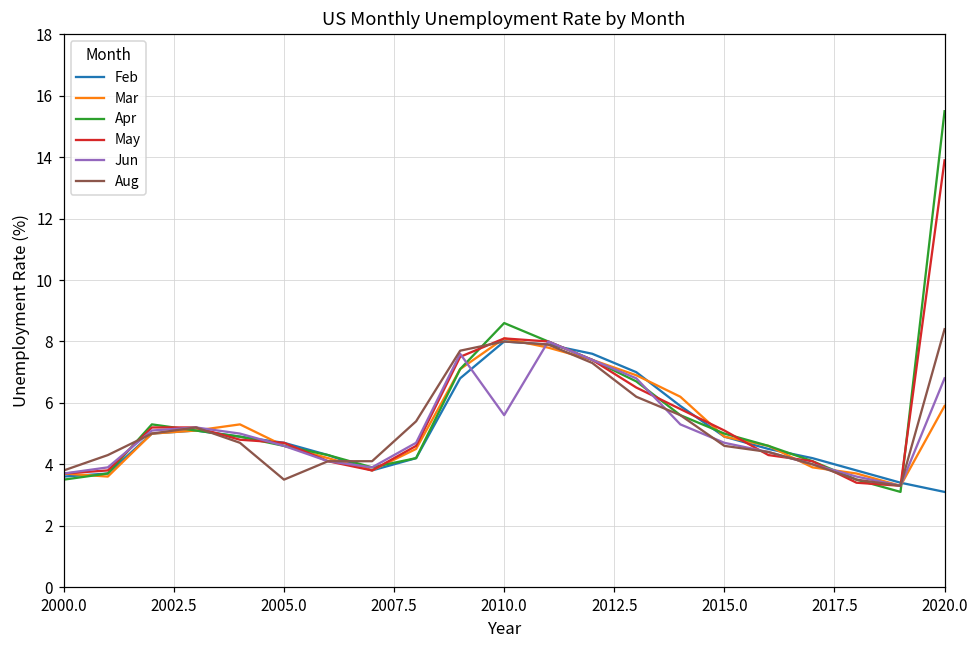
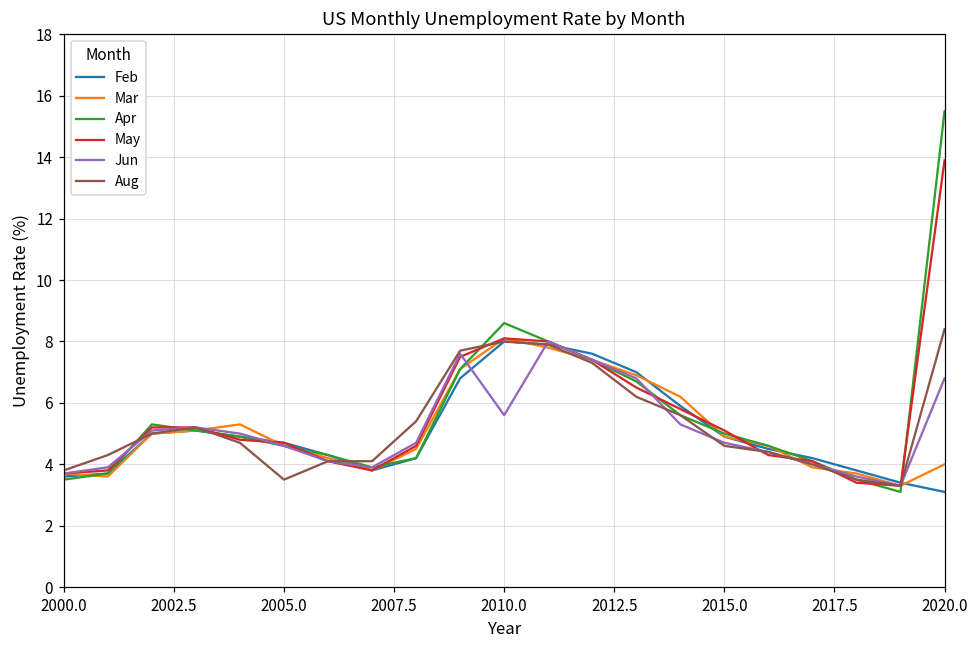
  {
    "Feb": {
      "2000.0": 3.6,
      "2020.0": 3.1
    },
    "Mar": {
-     "2020.0": 5.9
+     "2020.0": 4.0
    },
    "Apr": {
      "2000.0": 3.5,
      "2010.0": 8.6,
      "2015.0": 5.0,
      "2020.0": 15.5
    },
    "May": {
      "2015.0": 5.1,
      "2020.0": 13.9
    },
    "Jun": {
      "2010.0": 5.6,
      "2015.0": 4.7,
      "2020.0": 6.8
    },
    "Aug": {
      "2000.0": 3.8,
      "2005.0": 3.5,
      "2015.0": 4.6,
      "2020.0": 8.4
    }
  }
